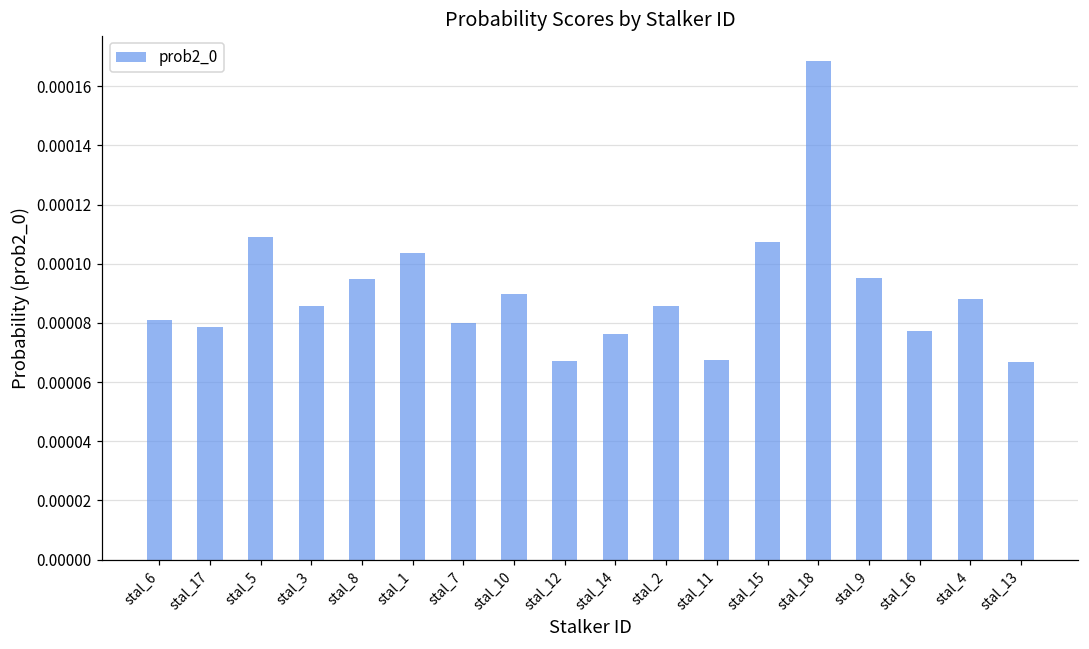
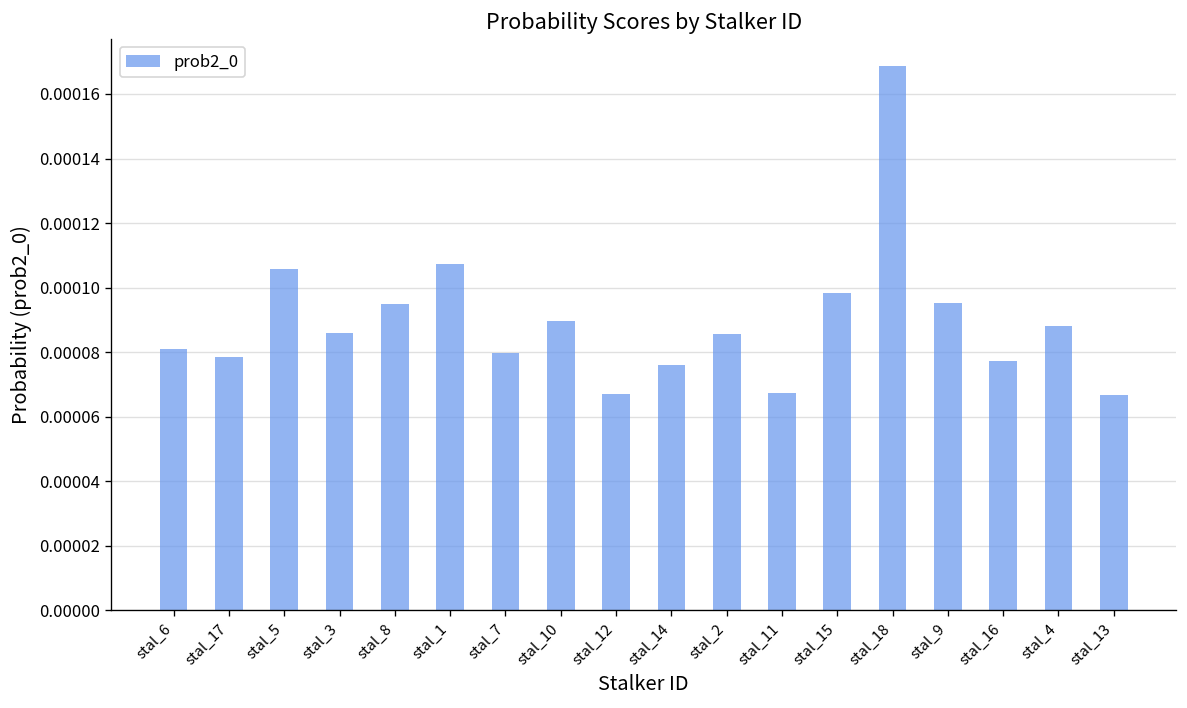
  {
    "stal_6": 0.000081,
    "stal_17": 0.000079,
-   "stal_5": 0.000109,
+   "stal_5": 0.000106,
    "stal_3": 0.000086,
    "stal_8": 0.000095,
-   "stal_1": 0.000104,
+   "stal_1": 0.000107,
    "stal_7": 0.000080,
    "stal_10": 0.000090,
    "stal_12": 0.000067,
    "stal_14": 0.000076,
    "stal_2": 0.000086,
    "stal_11": 0.000067,
-   "stal_15": 0.000107,
+   "stal_15": 0.000098,
    "stal_18": 0.000169,
    "stal_9": 0.000095,
    "stal_16": 0.000077,
    "stal_4": 0.000088,
    "stal_13": 0.000067
  }
